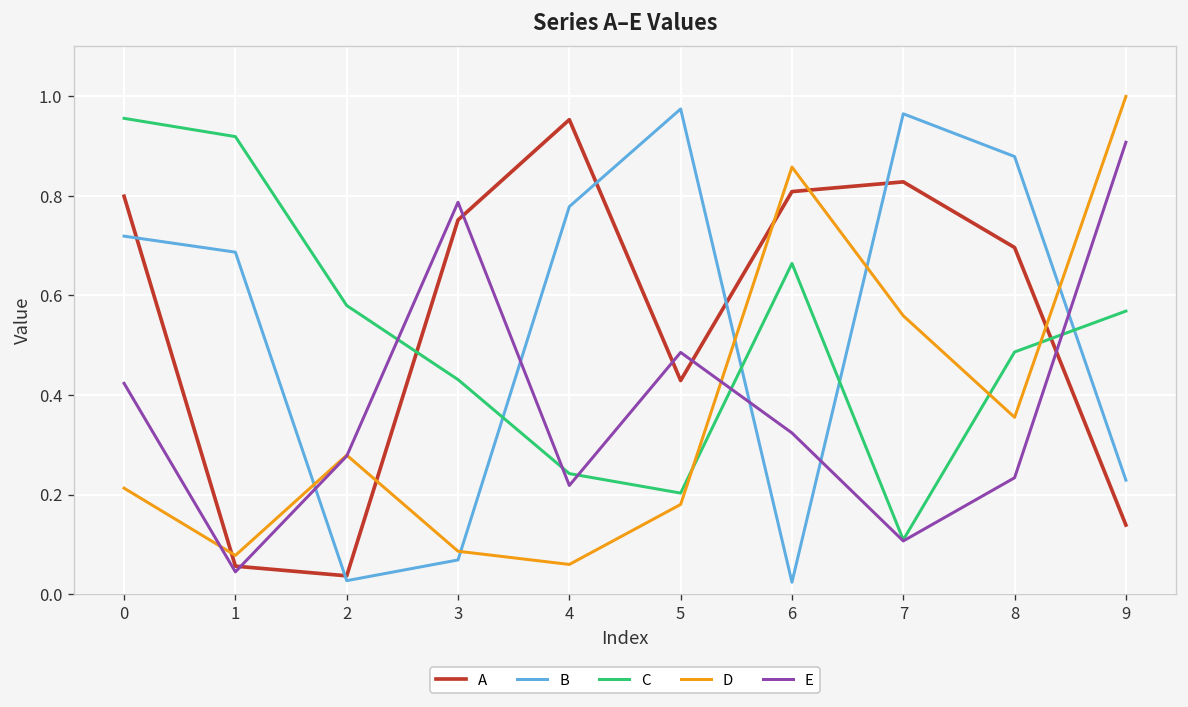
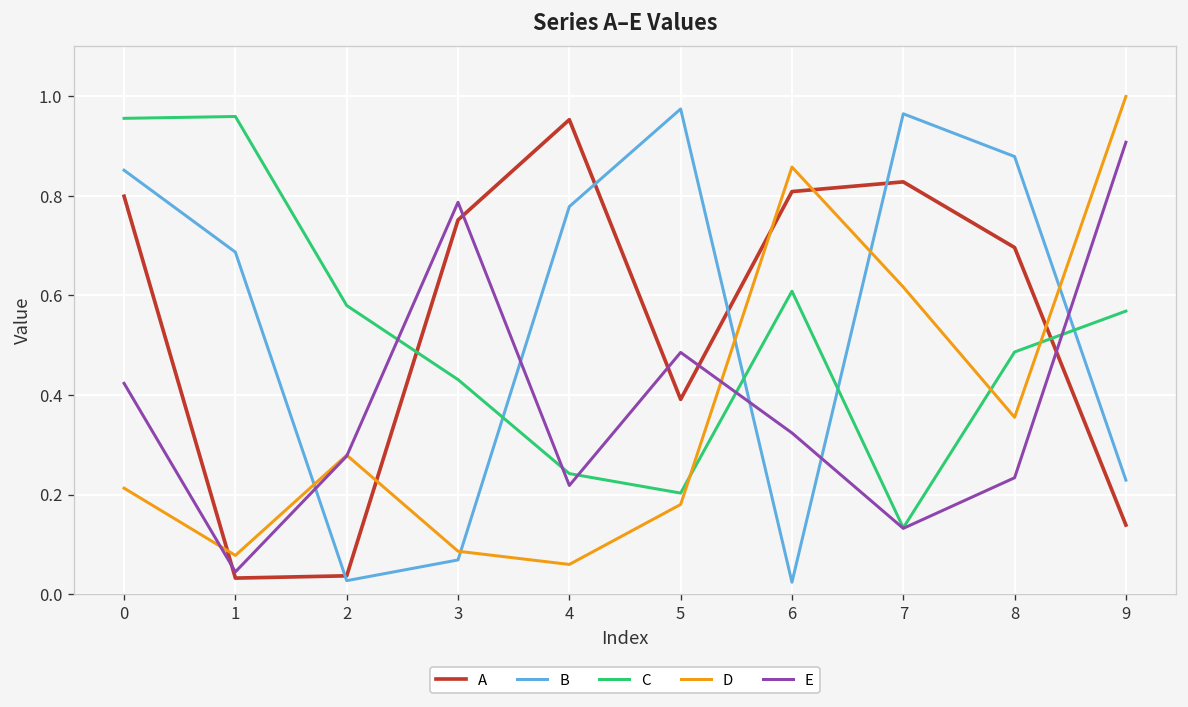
  {
    "A": {
      "0": 0.80,
-     "1": 0.06,
+     "1": 0.03,
      "2": 0.04,
      "3": 0.75,
      "4": 0.95,
-     "5": 0.43,
+     "5": 0.39,
      "6": 0.81,
      "7": 0.83,
      "8": 0.70,
      "9": 0.14
    },
    "B": {
-     "0": 0.72,
+     "0": 0.85,
      "1": 0.69,
      "2": 0.03,
      "3": 0.07,
      "4": 0.78,
      "5": 0.97,
      "6": 0.02,
      "7": 0.96,
      "8": 0.88,
      "9": 0.23
    },
    "C": {
      "0": 0.96,
-     "1": 0.92,
+     "1": 0.96,
      "2": 0.58,
      "3": 0.43,
      "4": 0.24,
      "5": 0.20,
-     "6": 0.66,
-     "7": 0.11,
+     "6": 0.61,
+     "7": 0.13,
      "8": 0.49,
      "9": 0.57
    },
    "D": {
      "0": 0.21,
      "1": 0.08,
      "3": 0.09,
      "4": 0.06,
      "5": 0.18,
      "6": 0.86,
-     "7": 0.56,
+     "7": 0.62,
      "8": 0.36,
      "9": 1.00
    },
    "E": {
      "0": 0.42,
      "1": 0.04,
      "3": 0.79,
      "4": 0.22,
      "5": 0.49,
      "6": 0.32,
-     "7": 0.11,
+     "7": 0.13,
      "8": 0.23,
      "9": 0.91
    }
  }
